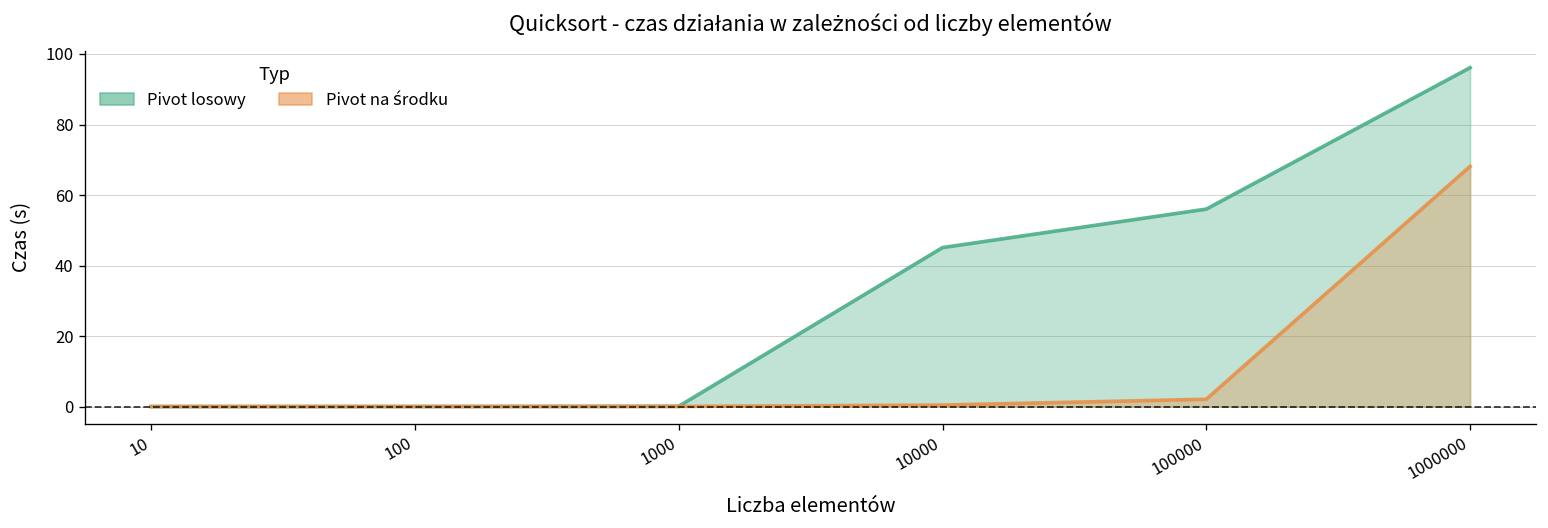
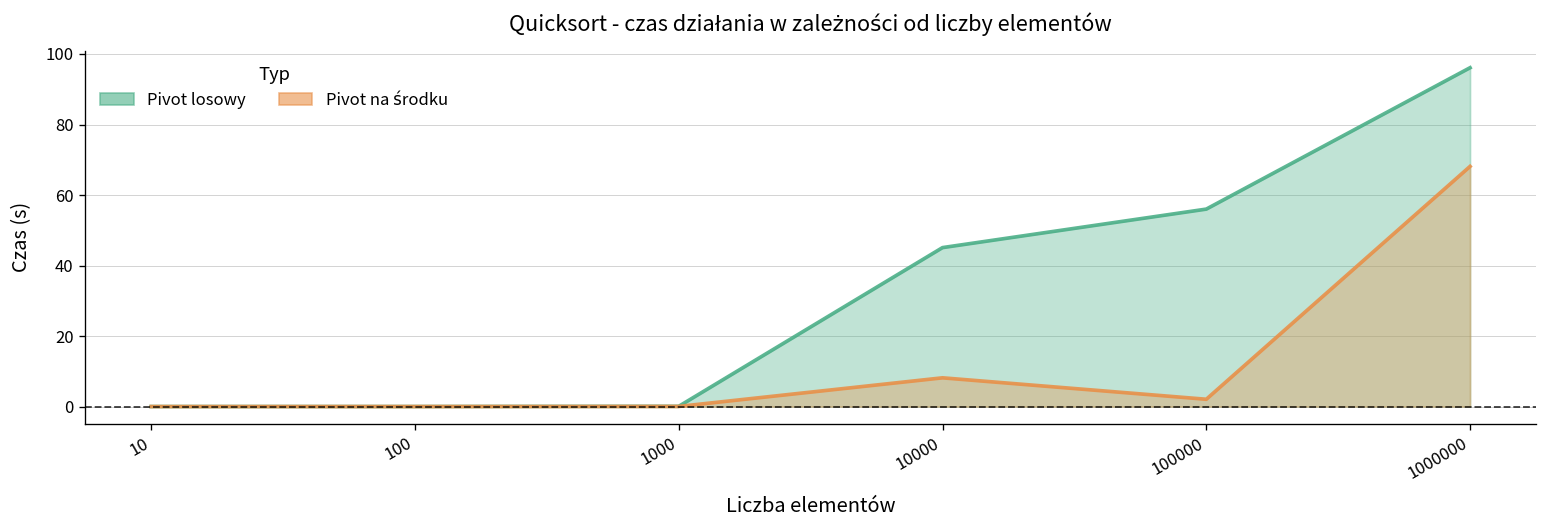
  {
    "Pivot losowy": {
      "10000": 45,
      "100000": 56,
      "1000000": 96
    },
    "Pivot na środku": {
-     "10000": 0,
+     "10000": 8,
      "100000": 2,
      "1000000": 68
    }
  }
